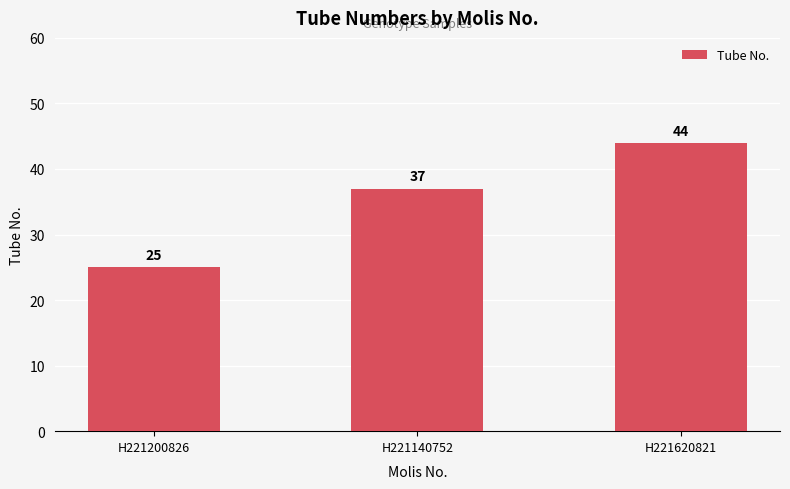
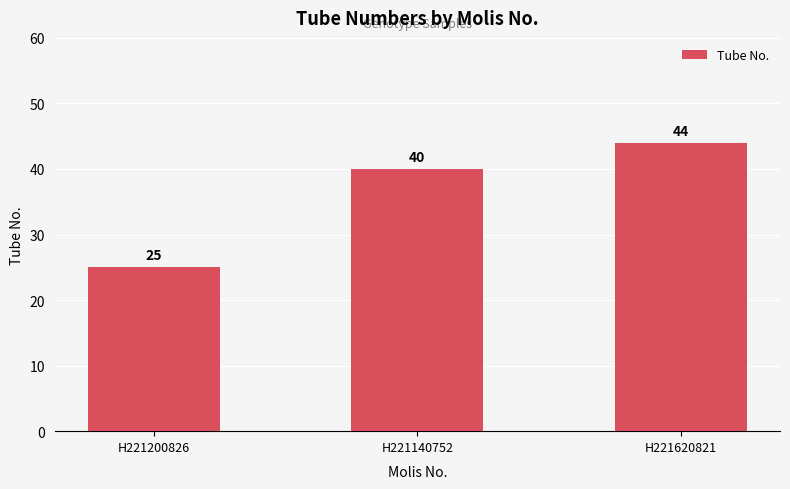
  {
    "H221200826": 25,
-   "H221140752": 37,
+   "H221140752": 40,
    "H221620821": 44
  }
